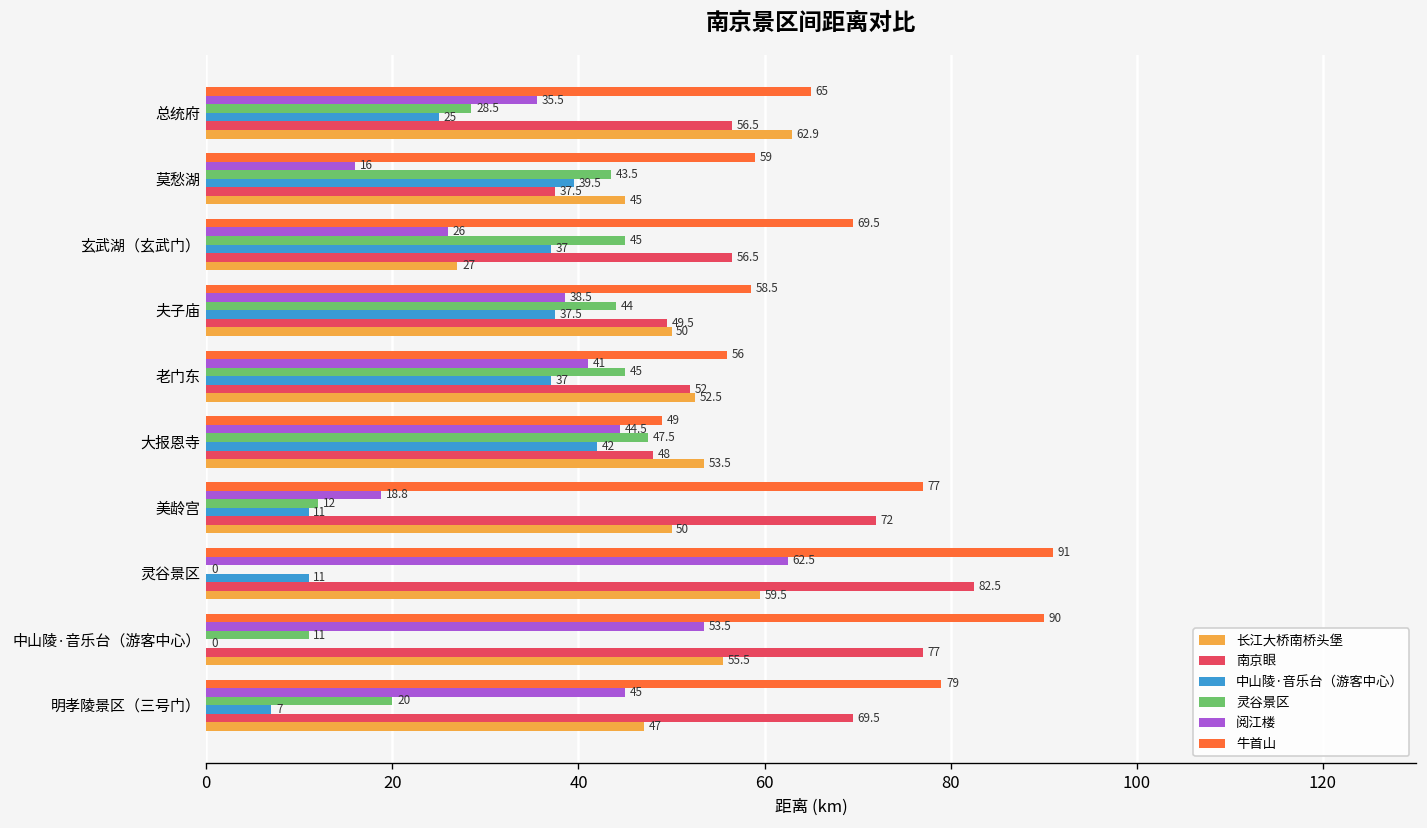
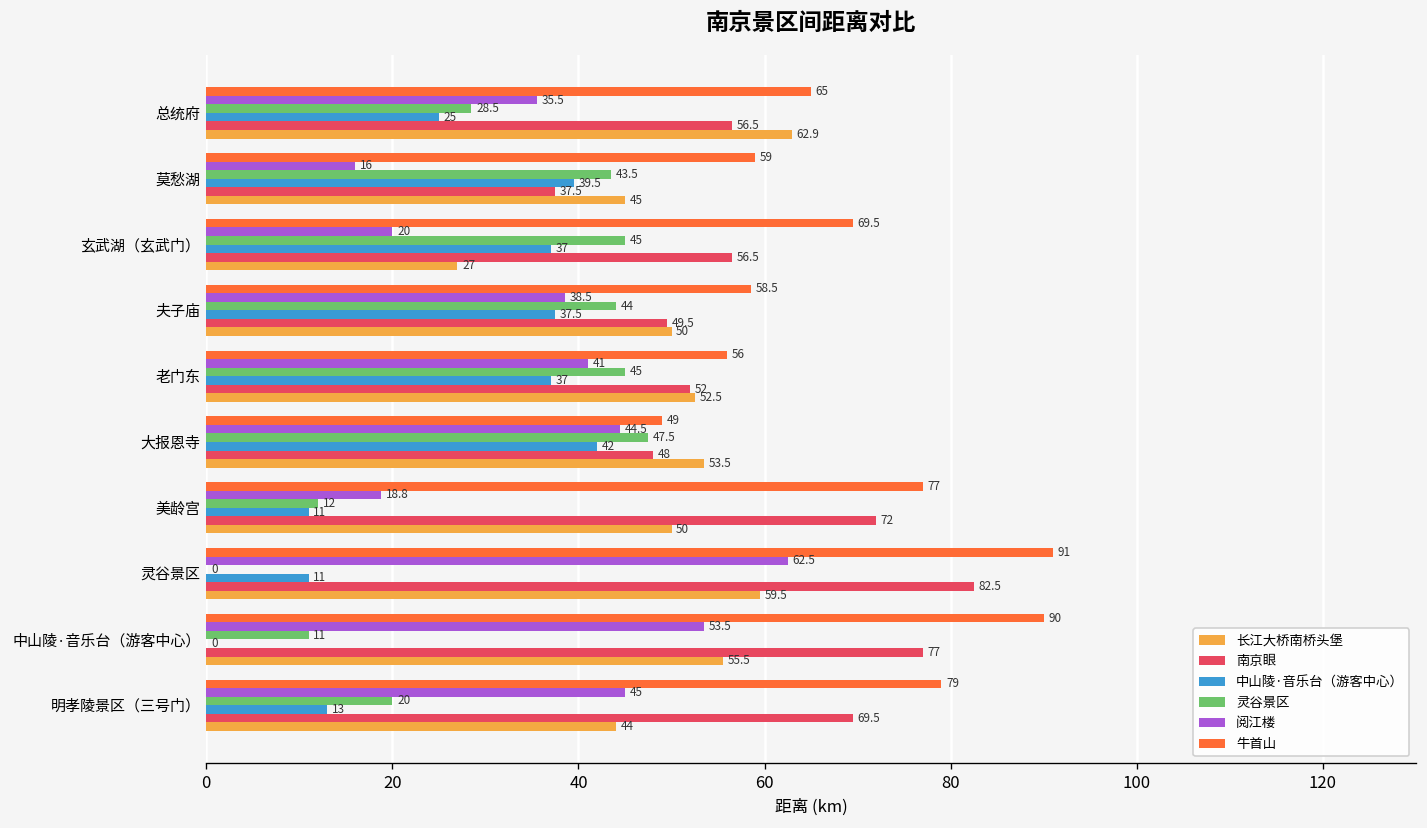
  {
    "长江大桥南桥头堡": {
      "总统府": 62.9,
      "莫愁湖": 45,
      "玄武湖（玄武门）": 27,
      "老门东": 52.5,
      "大报恩寺": 53.5,
      "美龄宫": 50,
      "灵谷景区": 59.5,
      "中山陵·音乐台（游客中心）": 55.5,
-     "明孝陵景区（三号门）": 47
+     "明孝陵景区（三号门）": 44
    },
    "中山陵·音乐台（游客中心）": {
      "总统府": 25,
      "莫愁湖": 39.5,
      "玄武湖（玄武门）": 37,
      "夫子庙": 37.5,
      "老门东": 37,
      "大报恩寺": 42,
      "美龄宫": 11,
      "灵谷景区": 11,
      "中山陵·音乐台（游客中心）": 0,
-     "明孝陵景区（三号门）": 7
+     "明孝陵景区（三号门）": 13
    },
    "灵谷景区": {
      "总统府": 28.5,
      "莫愁湖": 43.5,
      "玄武湖（玄武门）": 45,
      "夫子庙": 44,
      "老门东": 45,
      "大报恩寺": 47.5,
      "美龄宫": 12,
      "灵谷景区": 0,
      "中山陵·音乐台（游客中心）": 11,
      "明孝陵景区（三号门）": 20
    },
    "阅江楼": {
      "总统府": 35.5,
      "莫愁湖": 16,
-     "玄武湖（玄武门）": 26,
+     "玄武湖（玄武门）": 20,
      "夫子庙": 38.5,
      "老门东": 41,
      "大报恩寺": 44.5,
      "美龄宫": 18.8,
      "灵谷景区": 62.5,
      "中山陵·音乐台（游客中心）": 53.5,
      "明孝陵景区（三号门）": 45
    }
  }
